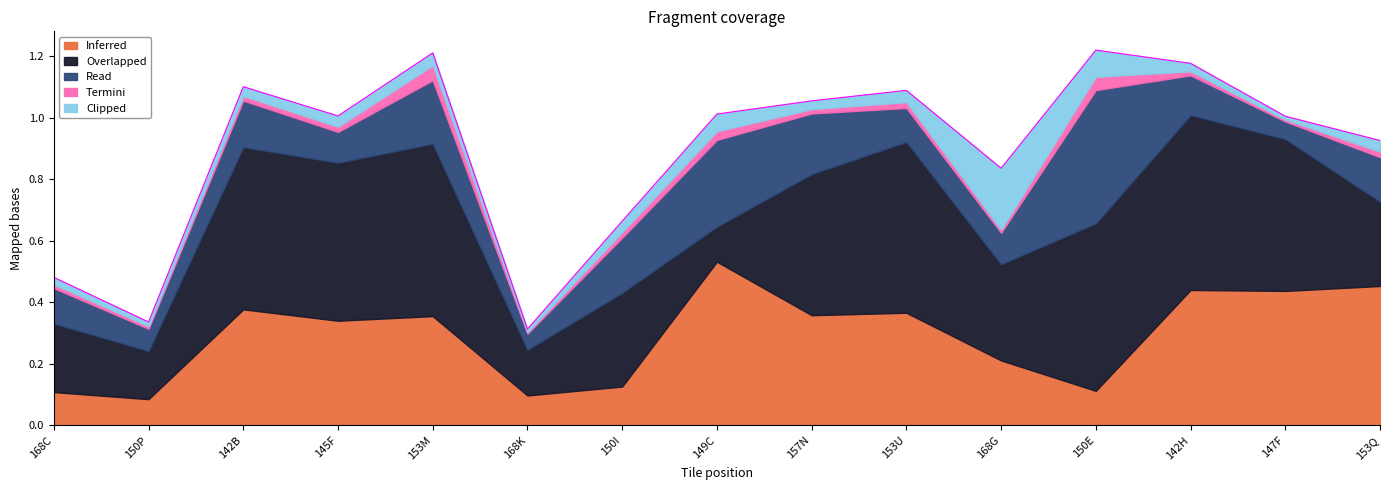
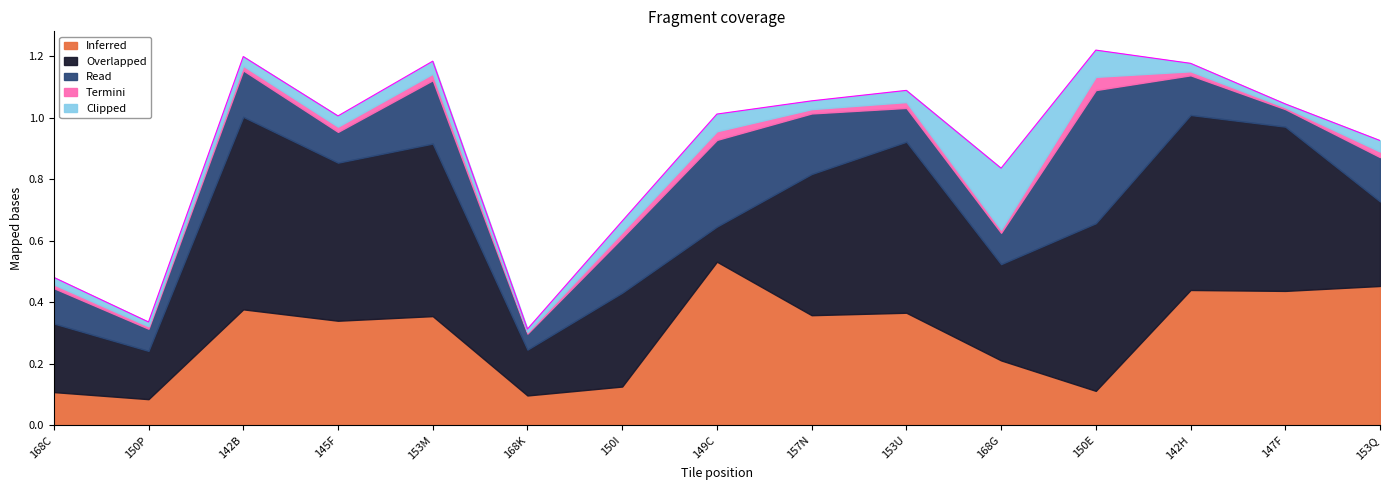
  {
    "Inferred": {
      "168C": 0.11,
      "150P": 0.09,
      "142B": 0.38,
      "145F": 0.34,
      "153M": 0.36,
      "168K": 0.10,
      "150I": 0.13,
      "149C": 0.53,
      "157N": 0.36,
      "153U": 0.37,
      "168G": 0.21,
      "150E": 0.11,
      "142H": 0.44,
      "147F": 0.44,
      "153Q": 0.45
    },
    "Overlapped": {
      "168C": 0.22,
      "150P": 0.16,
-     "142B": 0.53,
+     "142B": 0.63,
      "145F": 0.51,
      "153M": 0.56,
      "168K": 0.15,
      "150I": 0.31,
      "149C": 0.11,
      "157N": 0.46,
      "153U": 0.56,
      "168G": 0.31,
      "150E": 0.55,
      "142H": 0.57,
-     "147F": 0.49,
+     "147F": 0.53,
      "153Q": 0.27
    },
    "Read": {
      "168C": 0.11,
      "142B": 0.15,
      "145F": 0.10,
      "153M": 0.21,
      "150I": 0.18,
      "149C": 0.28,
      "157N": 0.20,
      "153U": 0.11,
      "168G": 0.10,
      "150E": 0.43,
      "142H": 0.13,
      "153Q": 0.14
    },
    "Termini": {
      "168C": 0.01,
      "142B": 0.01,
      "145F": 0.02,
-     "153M": 0.05,
+     "153M": 0.02,
      "150I": 0.02,
      "149C": 0.03,
      "157N": 0.01,
      "153U": 0.02,
      "168G": 0.01,
      "150E": 0.04,
      "142H": 0.01,
      "153Q": 0.02
    },
    "Clipped": {
      "168C": 0.02,
      "150P": 0.01,
      "142B": 0.03,
      "145F": 0.03,
      "153M": 0.04,
      "168K": 0.01,
      "150I": 0.04,
      "149C": 0.06,
      "157N": 0.03,
      "153U": 0.04,
      "168G": 0.20,
      "150E": 0.09,
      "142H": 0.03,
      "147F": 0.01,
      "153Q": 0.04
    }
  }
